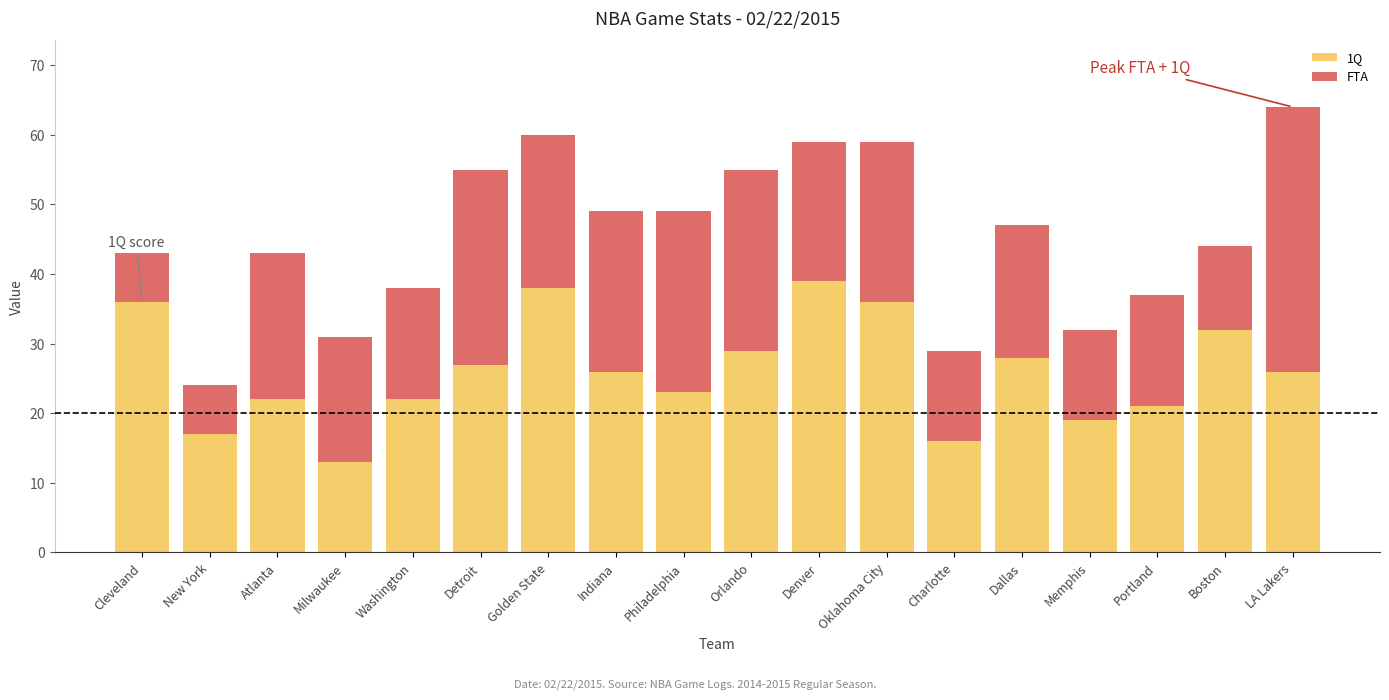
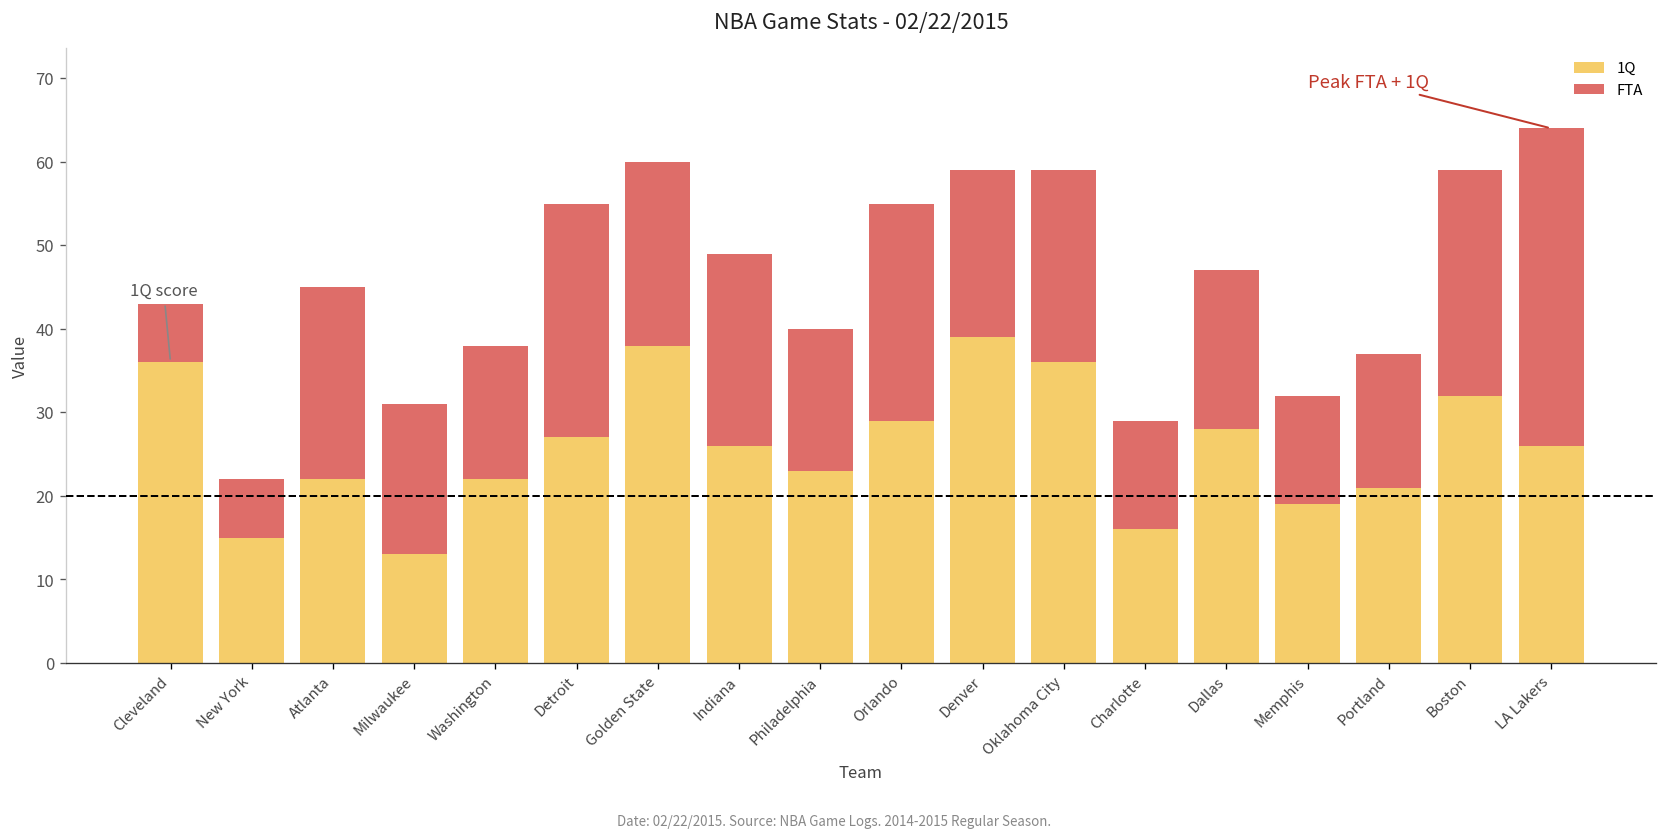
  {
    "1Q": {
      "Cleveland": 36,
-     "New York": 17,
+     "New York": 15,
      "Atlanta": 22,
      "Milwaukee": 13,
      "Washington": 22,
      "Detroit": 27,
      "Golden State": 38,
      "Indiana": 26,
      "Philadelphia": 23,
      "Orlando": 29,
      "Denver": 39,
      "Oklahoma City": 36,
      "Charlotte": 16,
      "Dallas": 28,
      "Memphis": 19,
      "Portland": 21,
      "Boston": 32,
      "LA Lakers": 26
    },
    "FTA": {
      "New York": 7,
-     "Atlanta": 21,
+     "Atlanta": 23,
      "Milwaukee": 18,
      "Washington": 16,
      "Detroit": 28,
      "Golden State": 22,
      "Indiana": 23,
-     "Philadelphia": 26,
+     "Philadelphia": 17,
      "Orlando": 26,
      "Denver": 20,
      "Oklahoma City": 23,
      "Charlotte": 13,
      "Dallas": 19,
      "Memphis": 13,
      "Portland": 16,
-     "Boston": 12
+     "Boston": 27
    }
  }
